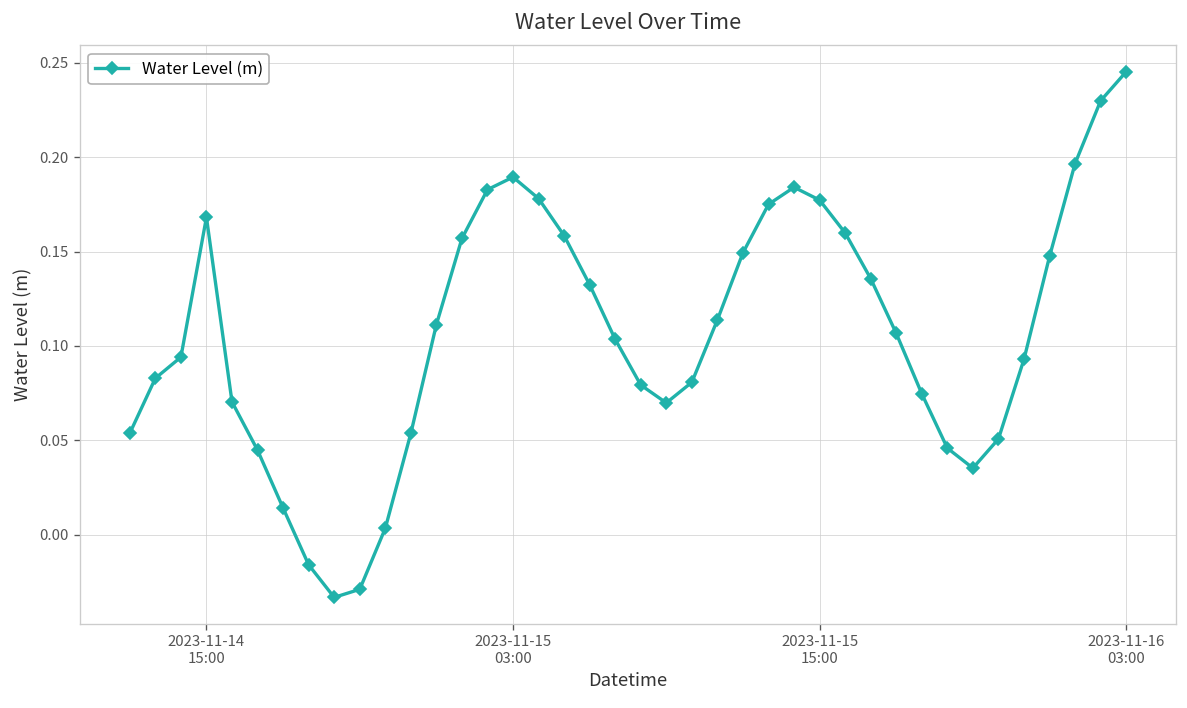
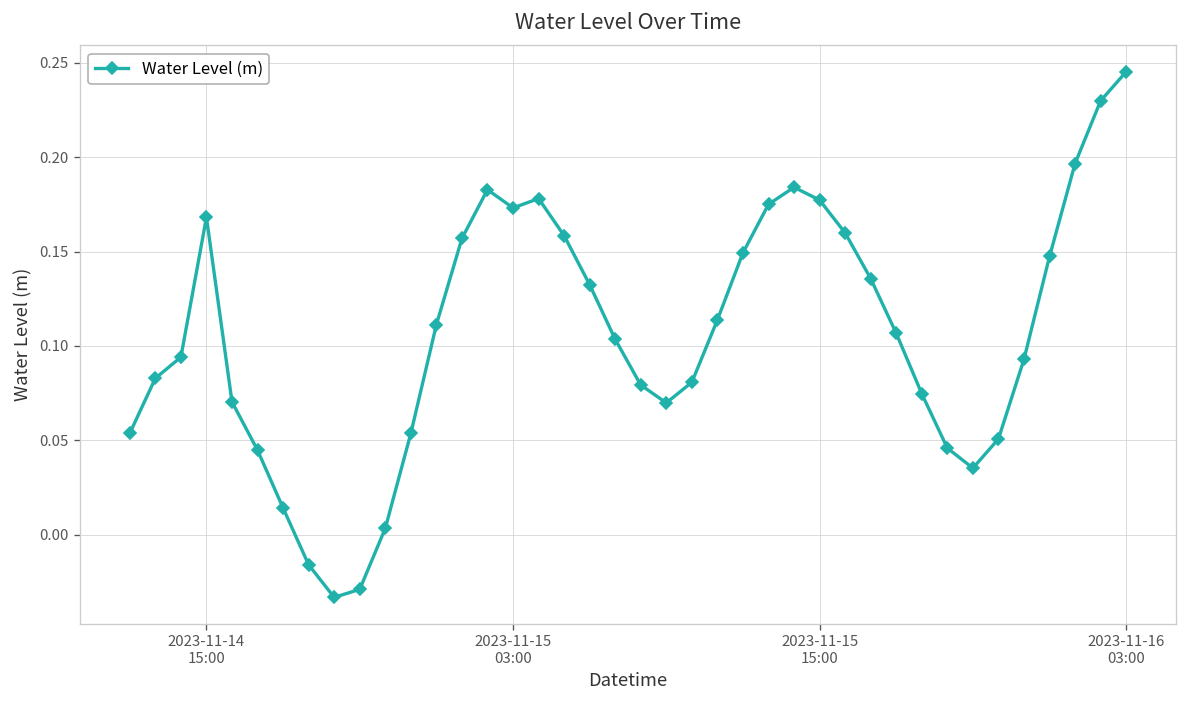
  {
    "2023-11-14 15:00": 0.168,
-   "2023-11-15 03:00": 0.189,
+   "2023-11-15 03:00": 0.173,
    "2023-11-15 15:00": 0.177,
    "2023-11-16 03:00": 0.245
  }
